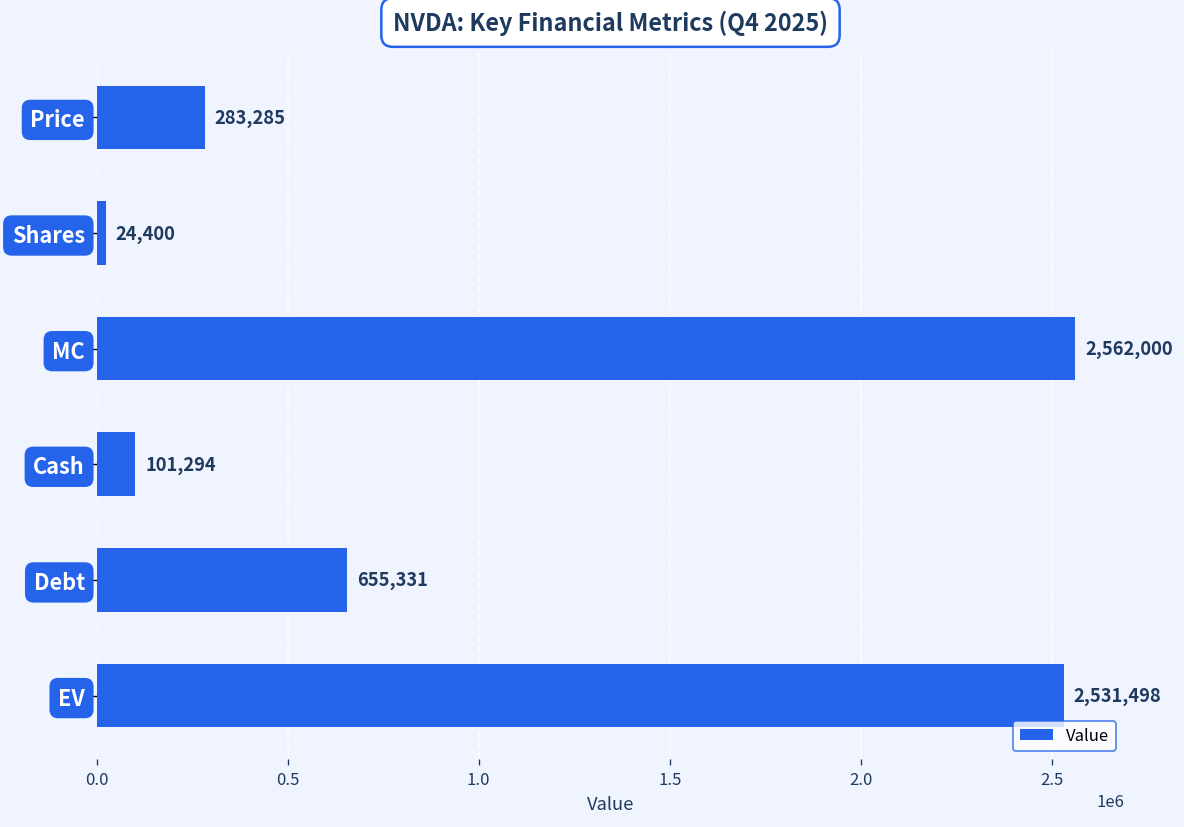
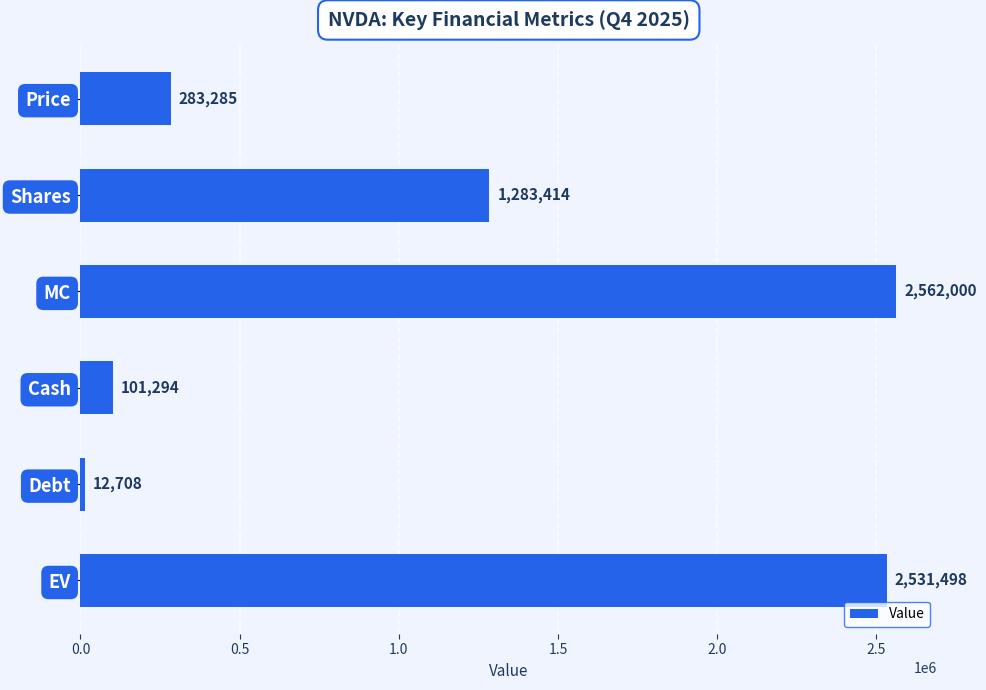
  {
    "Price": "283,285",
-   "Shares": "24,400",
+   "Shares": "1,283,414",
    "MC": "2,562,000",
    "Cash": "101,294",
-   "Debt": "655,331",
+   "Debt": "12,708",
    "EV": "2,531,498"
  }
